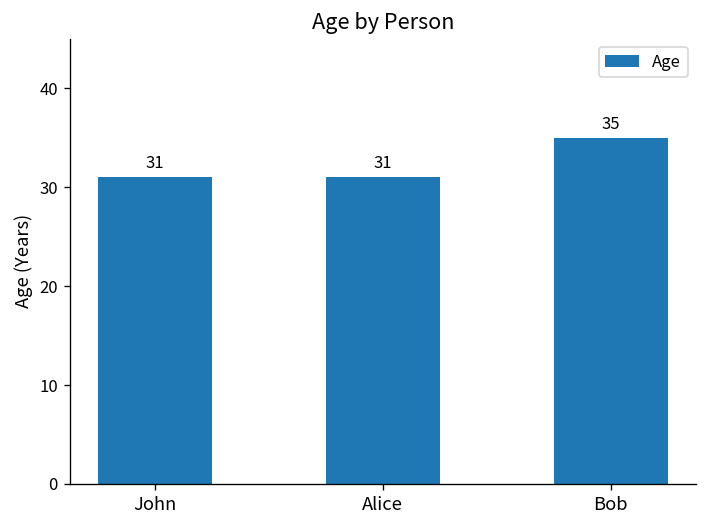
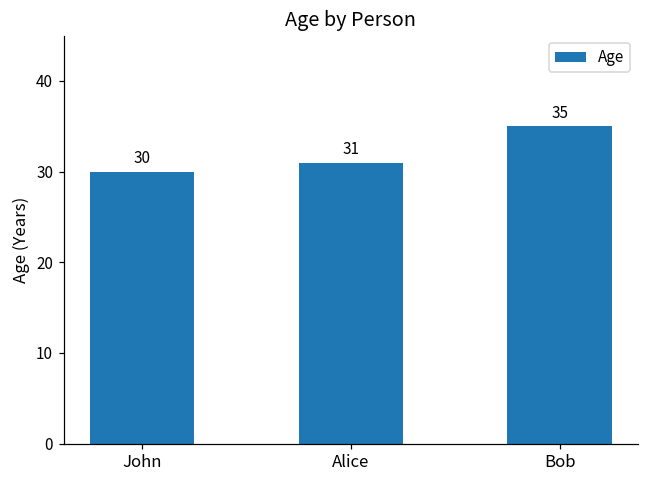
  {
-   "John": 31,
+   "John": 30,
    "Alice": 31,
    "Bob": 35
  }
